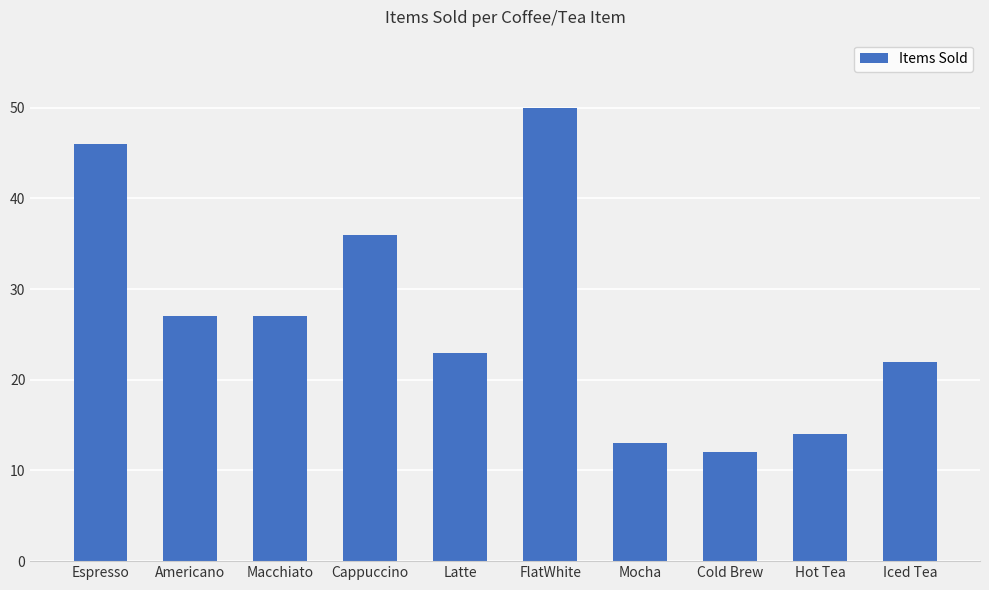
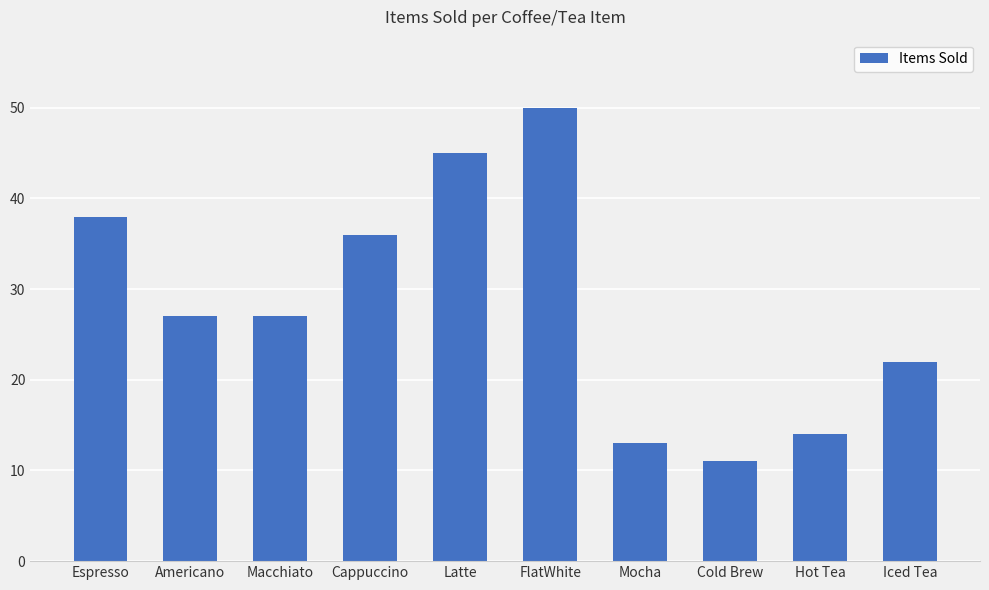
  {
-   "Espresso": 46,
+   "Espresso": 38,
    "Americano": 27,
    "Macchiato": 27,
    "Cappuccino": 36,
-   "Latte": 23,
+   "Latte": 45,
    "FlatWhite": 50,
    "Mocha": 13,
-   "Cold Brew": 12,
+   "Cold Brew": 11,
    "Hot Tea": 14,
    "Iced Tea": 22
  }
